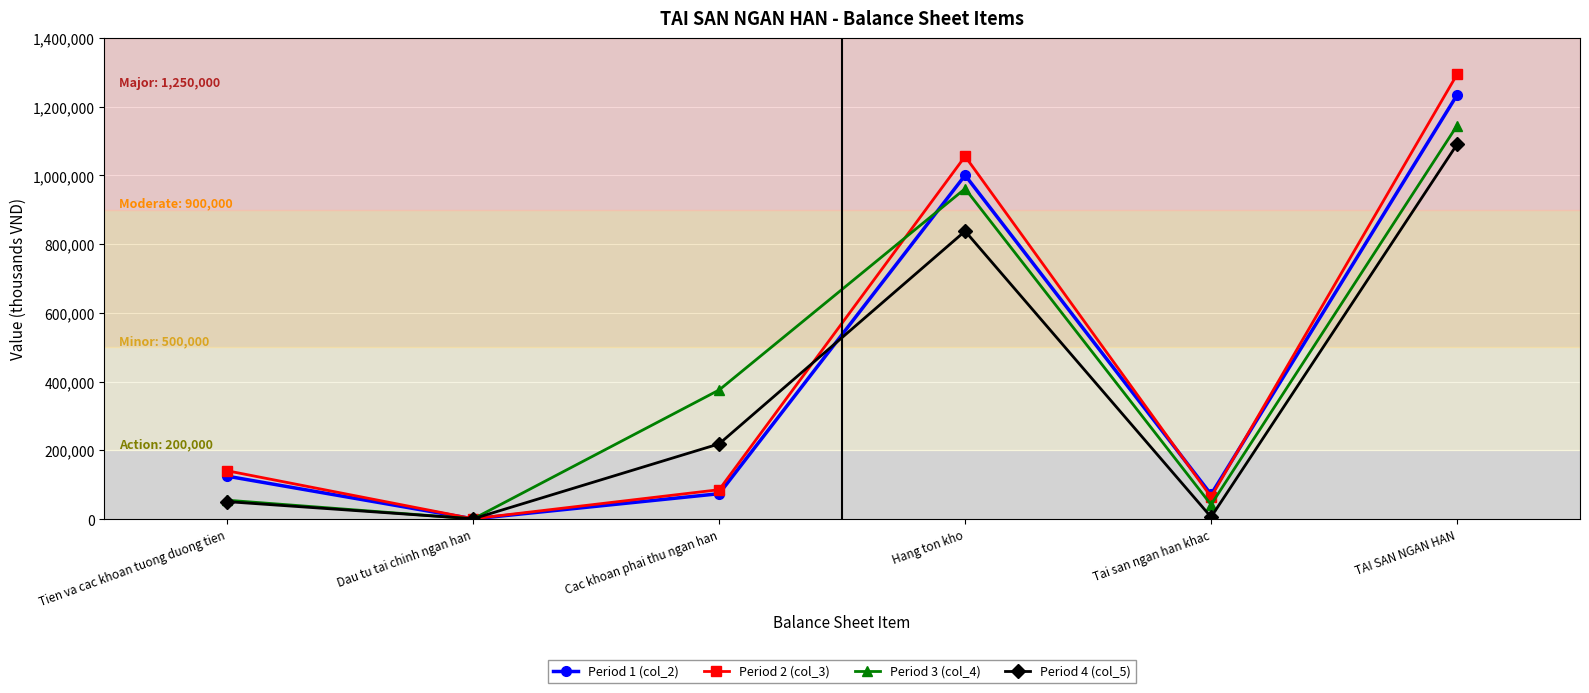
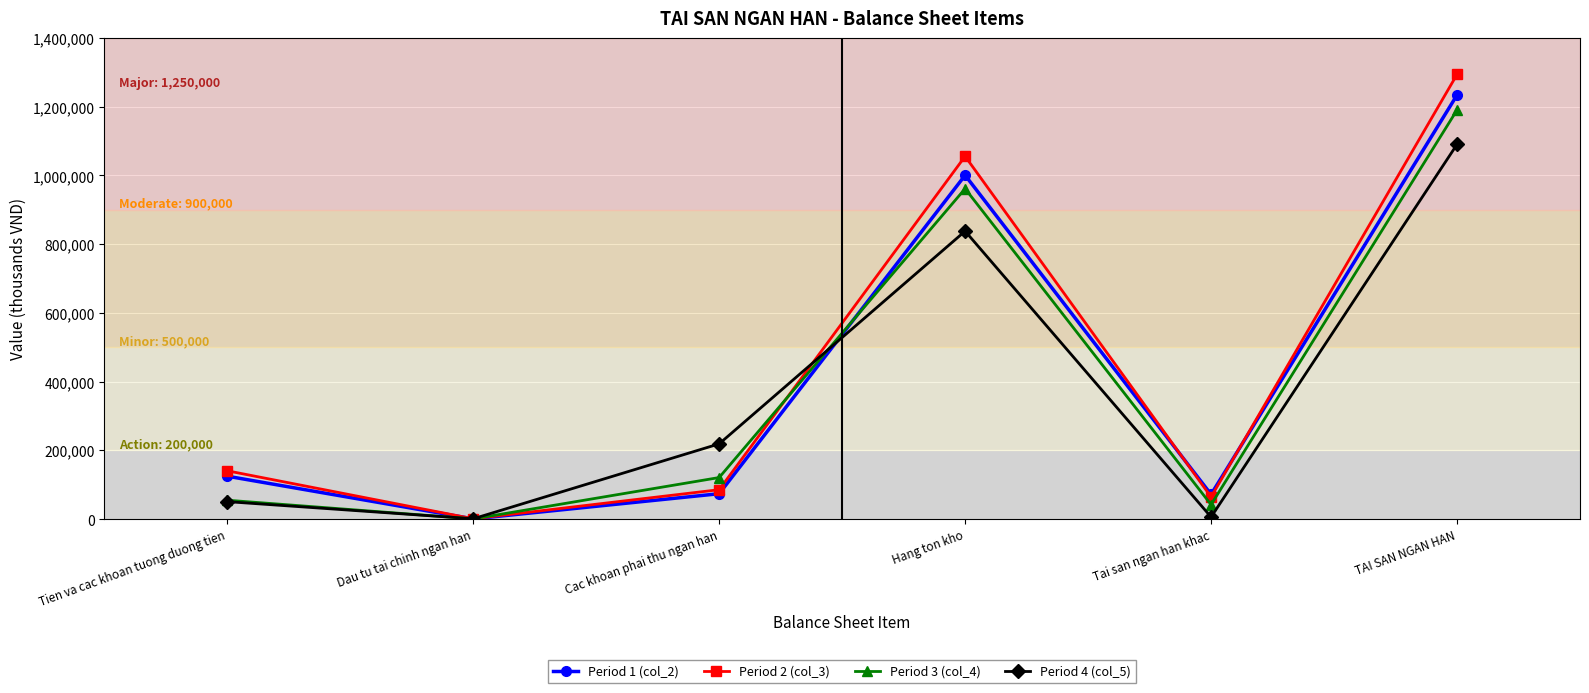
  {
    "Period 1 (col_2)": {
      "Tien va cac khoan tuong duong tien": "120,000",
      "Cac khoan phai thu ngan han": "70,000",
      "Hang ton kho": "1,000,000",
      "TAI SAN NGAN HAN": "1,230,000"
    },
    "Period 2 (col_3)": {
      "Tien va cac khoan tuong duong tien": "140,000",
      "Cac khoan phai thu ngan han": "90,000",
      "Hang ton kho": "1,060,000",
      "TAI SAN NGAN HAN": "1,290,000"
    },
    "Period 3 (col_4)": {
-     "Cac khoan phai thu ngan han": "380,000",
+     "Cac khoan phai thu ngan han": "120,000",
      "Hang ton kho": "960,000",
      "Tai san ngan han khac": "40,000",
-     "TAI SAN NGAN HAN": "1,140,000"
+     "TAI SAN NGAN HAN": "1,190,000"
    },
    "Period 4 (col_5)": {
      "Cac khoan phai thu ngan han": "220,000",
      "Hang ton kho": "840,000",
      "Tai san ngan han khac": "10,000",
      "TAI SAN NGAN HAN": "1,090,000"
    }
  }
